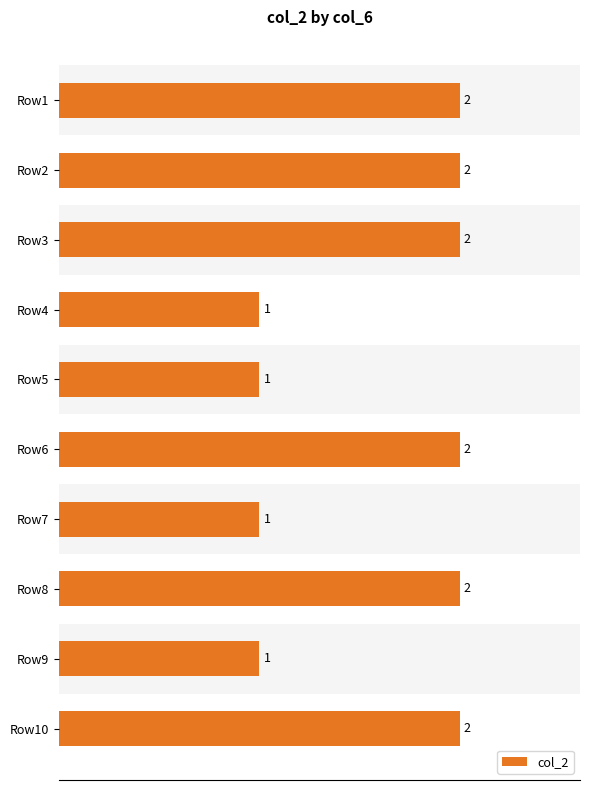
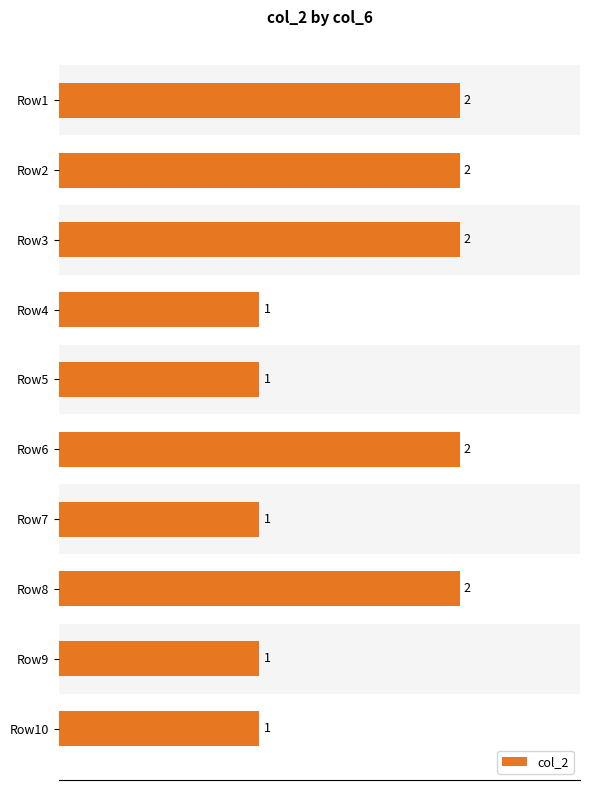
  {
    "Row1": 2,
    "Row2": 2,
    "Row3": 2,
    "Row4": 1,
    "Row5": 1,
    "Row6": 2,
    "Row7": 1,
    "Row8": 2,
    "Row9": 1,
-   "Row10": 2
+   "Row10": 1
  }
